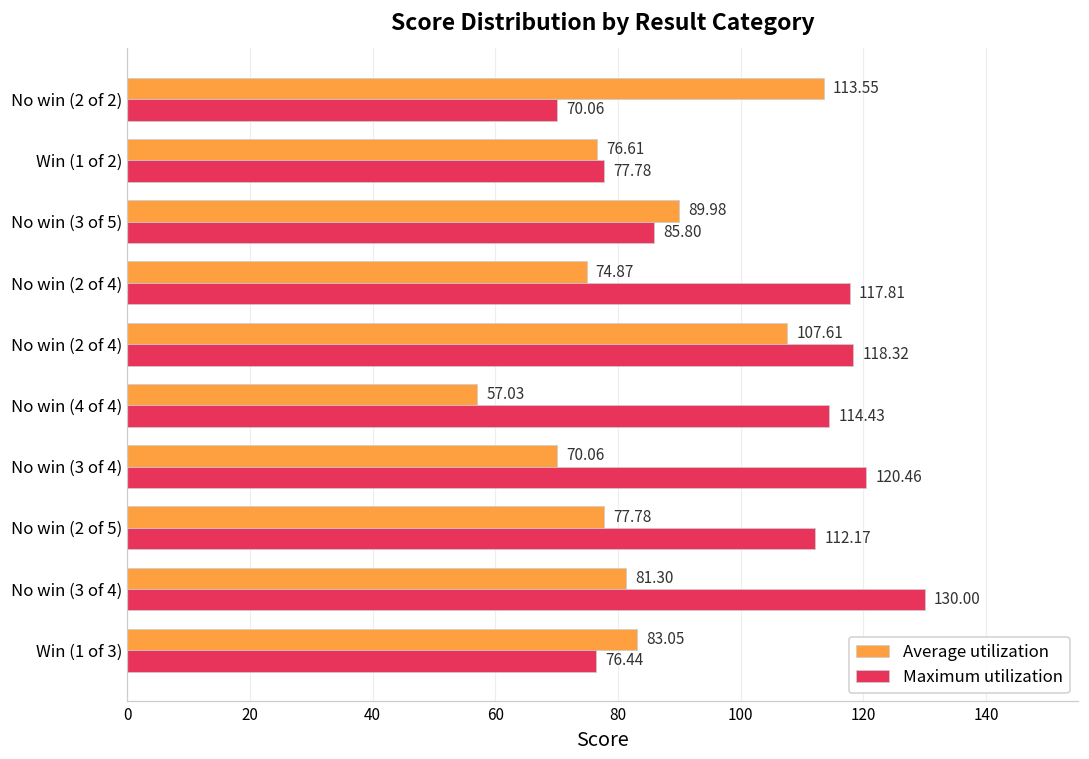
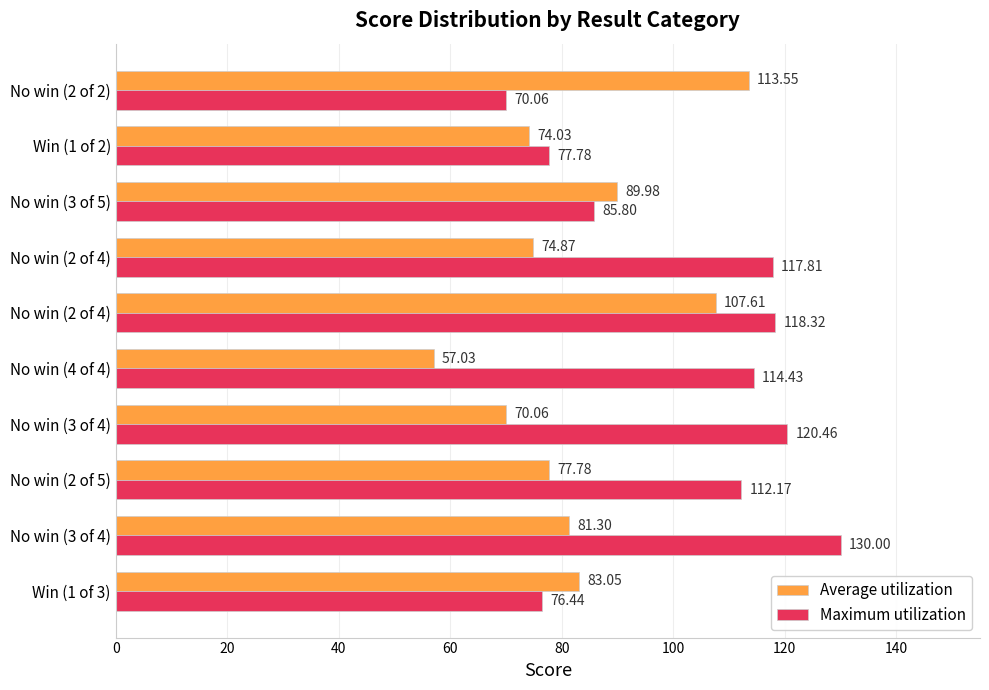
  {
    "Average utilization": {
      "No win (2 of 2)": 113.55,
-     "Win (1 of 2)": 76.61,
+     "Win (1 of 2)": 74.03,
      "No win (3 of 5)": 89.98,
      "No win (4 of 4)": 57.03,
      "No win (2 of 5)": 77.78,
      "Win (1 of 3)": 83.05
    },
    "Maximum utilization": {
      "No win (2 of 2)": 70.06,
      "Win (1 of 2)": 77.78,
      "No win (3 of 5)": 85.80,
      "No win (4 of 4)": 114.43,
      "No win (2 of 5)": 112.17,
      "Win (1 of 3)": 76.44
    }
  }
